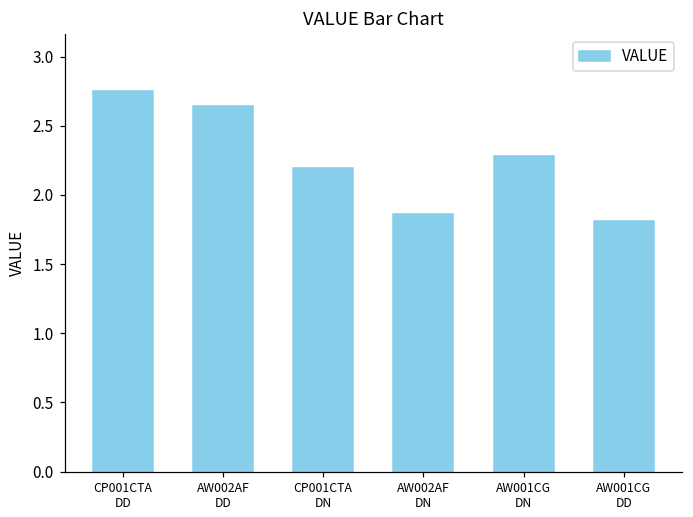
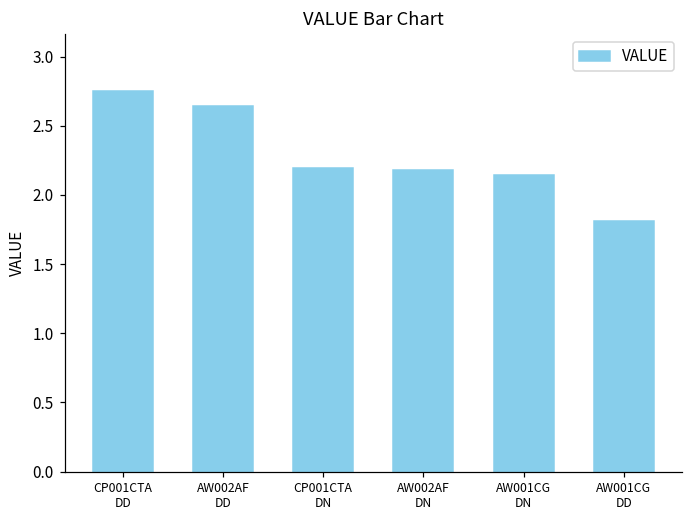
  {
    "CP001CTA DD": 2.75,
    "AW002AF DD": 2.64,
    "CP001CTA DN": 2.20,
-   "AW002AF DN": 1.87,
-   "AW001CG DN": 2.28,
+   "AW002AF DN": 2.18,
+   "AW001CG DN": 2.15,
    "AW001CG DD": 1.81
  }
